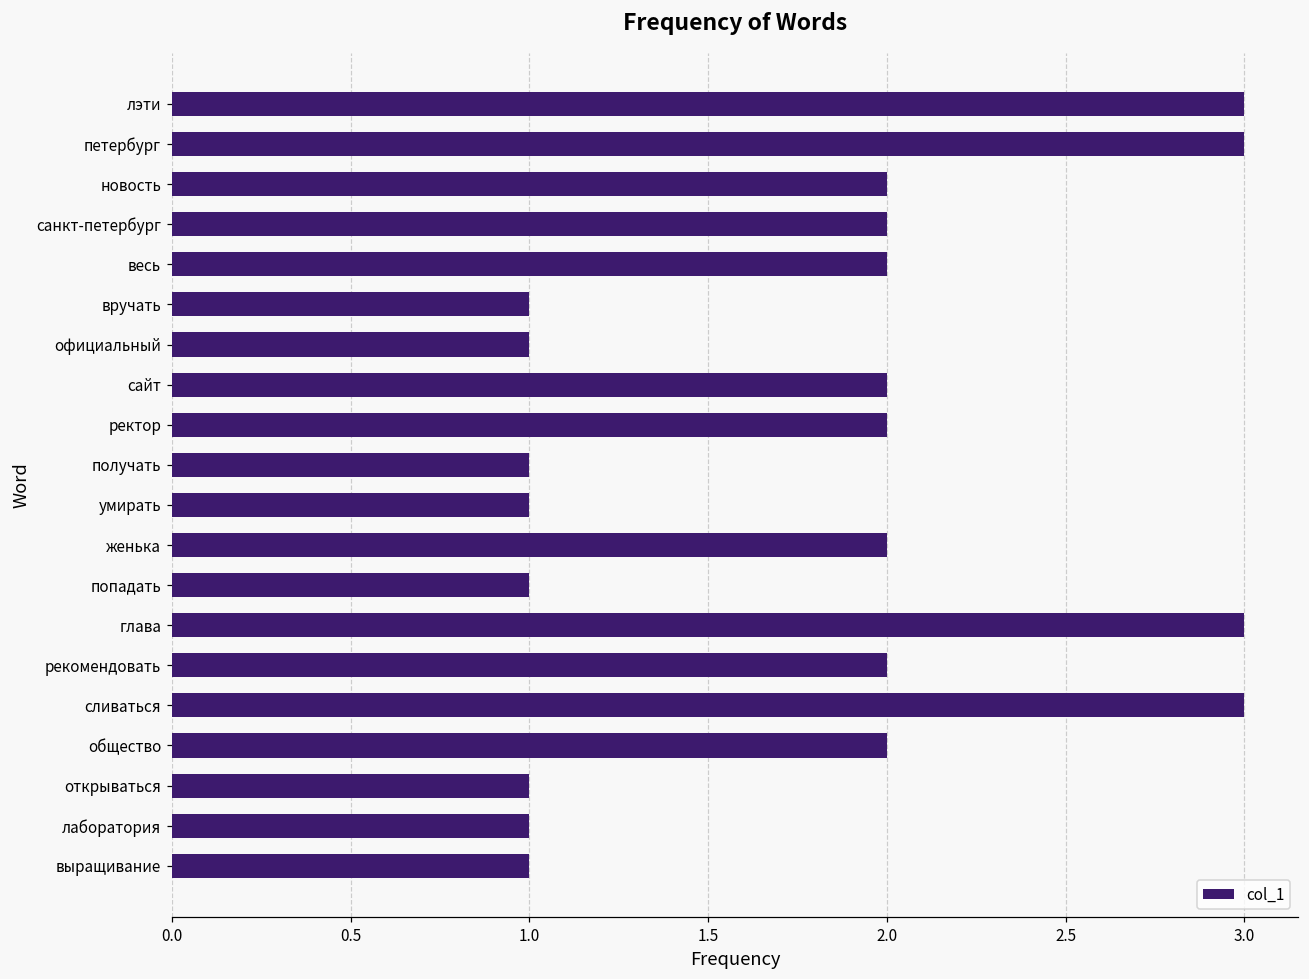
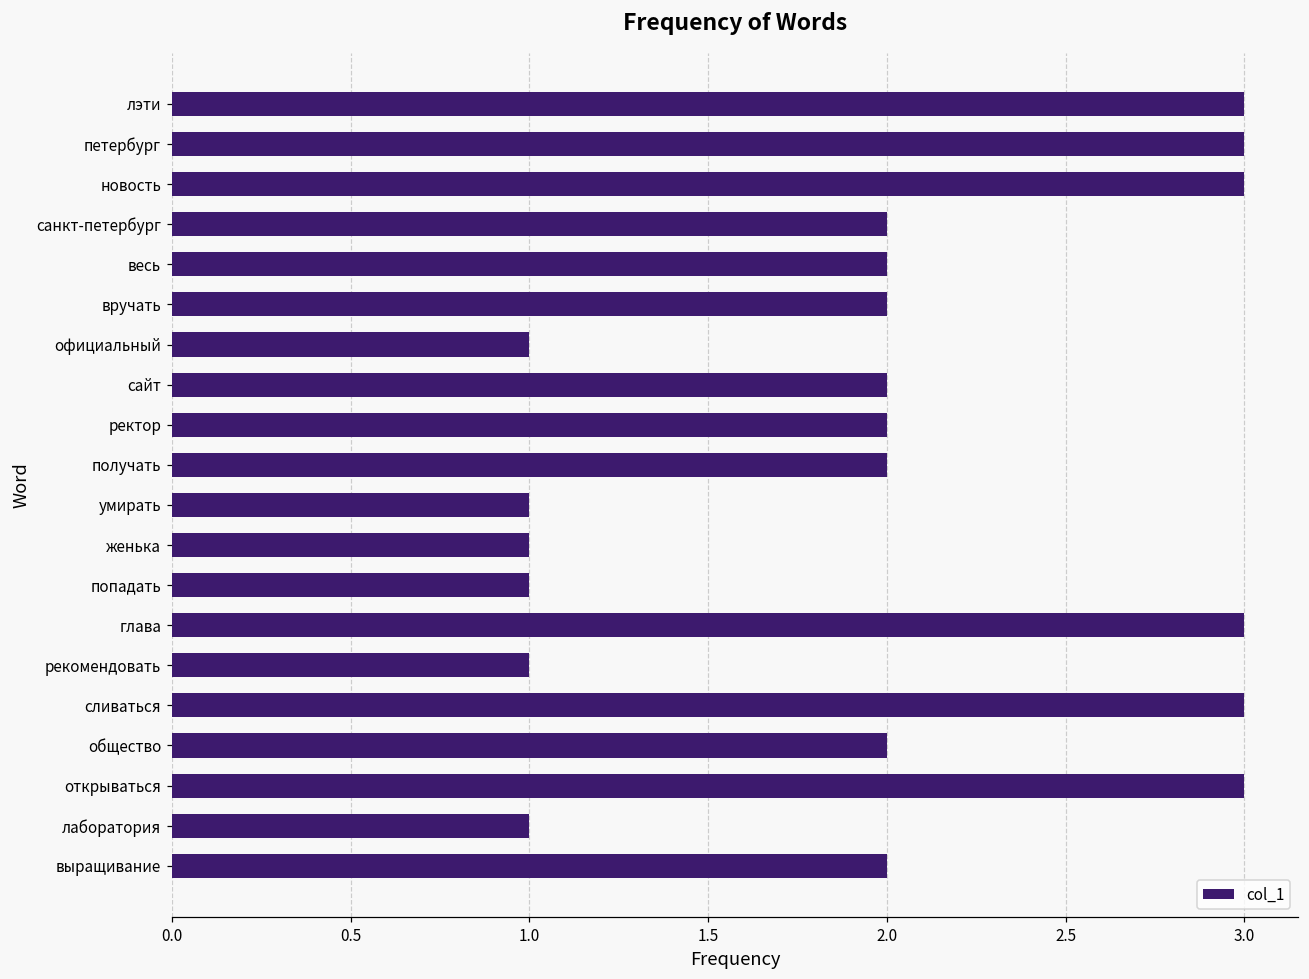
  {
    "лэти": 3,
    "петербург": 3,
-   "новость": 2,
+   "новость": 3,
    "санкт-петербург": 2,
    "весь": 2,
-   "вручать": 1,
+   "вручать": 2,
    "официальный": 1,
    "сайт": 2,
    "ректор": 2,
-   "получать": 1,
+   "получать": 2,
    "умирать": 1,
-   "женька": 2,
+   "женька": 1,
    "попадать": 1,
    "глава": 3,
-   "рекомендовать": 2,
+   "рекомендовать": 1,
    "сливаться": 3,
    "общество": 2,
-   "открываться": 1,
+   "открываться": 3,
    "лаборатория": 1,
-   "выращивание": 1
+   "выращивание": 2
  }
